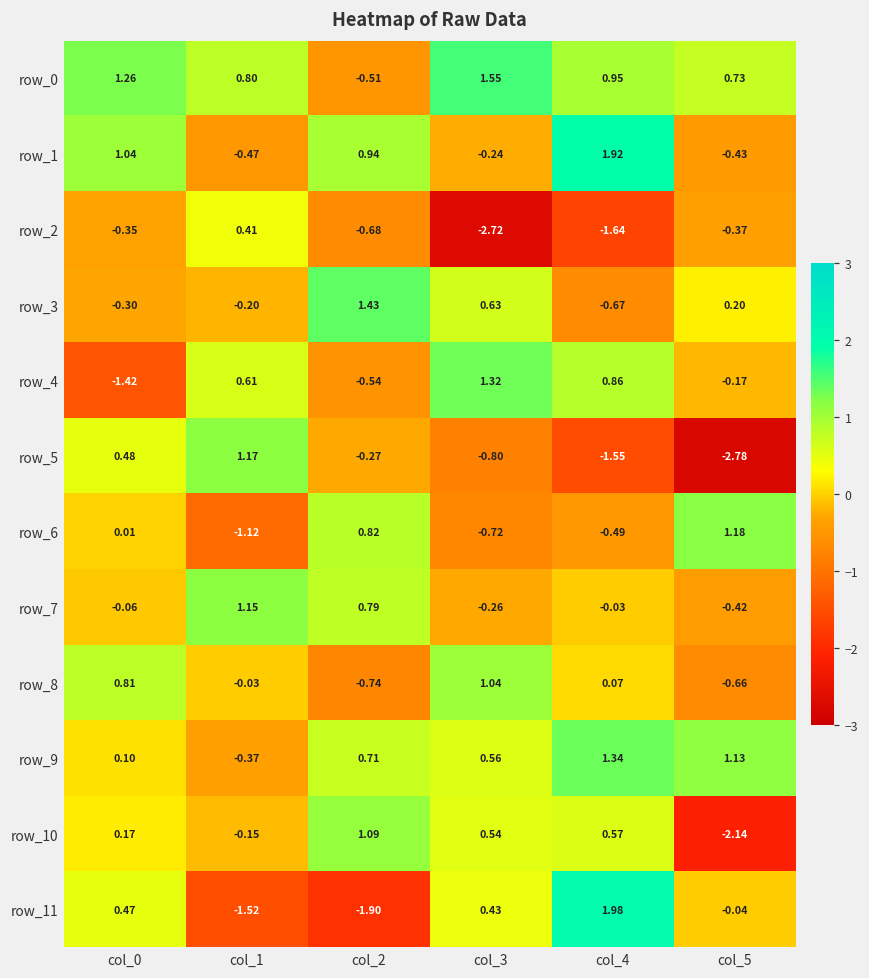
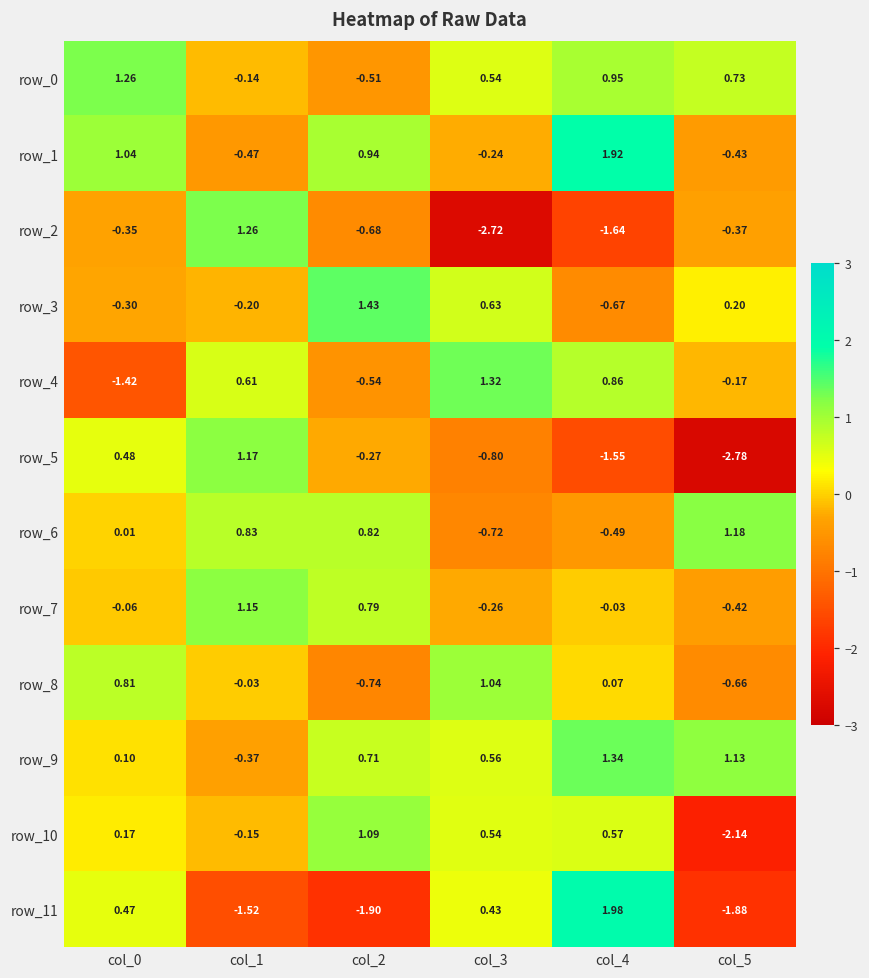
  {
    "row_0": {
      "col_0": 1.26,
-     "col_1": 0.80,
+     "col_1": -0.14,
      "col_2": -0.51,
-     "col_3": 1.55,
+     "col_3": 0.54,
      "col_4": 0.95,
      "col_5": 0.73
    },
    "row_1": {
      "col_0": 1.04,
      "col_1": -0.47,
      "col_2": 0.94,
      "col_3": -0.24,
      "col_4": 1.92,
      "col_5": -0.43
    },
    "row_2": {
      "col_0": -0.35,
-     "col_1": 0.41,
+     "col_1": 1.26,
      "col_2": -0.68,
      "col_3": -2.72,
      "col_4": -1.64,
      "col_5": -0.37
    },
    "row_3": {
      "col_0": -0.30,
      "col_1": -0.20,
      "col_2": 1.43,
      "col_3": 0.63,
      "col_4": -0.67,
      "col_5": 0.20
    },
    "row_4": {
      "col_0": -1.42,
      "col_1": 0.61,
      "col_2": -0.54,
      "col_3": 1.32,
      "col_4": 0.86,
      "col_5": -0.17
    },
    "row_5": {
      "col_0": 0.48,
      "col_1": 1.17,
      "col_2": -0.27,
      "col_3": -0.80,
      "col_4": -1.55,
      "col_5": -2.78
    },
    "row_6": {
      "col_0": 0.01,
-     "col_1": -1.12,
+     "col_1": 0.83,
      "col_2": 0.82,
      "col_3": -0.72,
      "col_4": -0.49,
      "col_5": 1.18
    },
    "row_7": {
      "col_0": -0.06,
      "col_1": 1.15,
      "col_2": 0.79,
      "col_3": -0.26,
      "col_4": -0.03,
      "col_5": -0.42
    },
    "row_8": {
      "col_0": 0.81,
      "col_1": -0.03,
      "col_2": -0.74,
      "col_3": 1.04,
      "col_4": 0.07,
      "col_5": -0.66
    },
    "row_9": {
      "col_0": 0.10,
      "col_1": -0.37,
      "col_2": 0.71,
      "col_3": 0.56,
      "col_4": 1.34,
      "col_5": 1.13
    },
    "row_10": {
      "col_0": 0.17,
      "col_1": -0.15,
      "col_2": 1.09,
      "col_3": 0.54,
      "col_4": 0.57,
      "col_5": -2.14
    },
    "row_11": {
      "col_0": 0.47,
      "col_1": -1.52,
      "col_2": -1.90,
      "col_3": 0.43,
      "col_4": 1.98,
-     "col_5": -0.04
+     "col_5": -1.88
    }
  }
